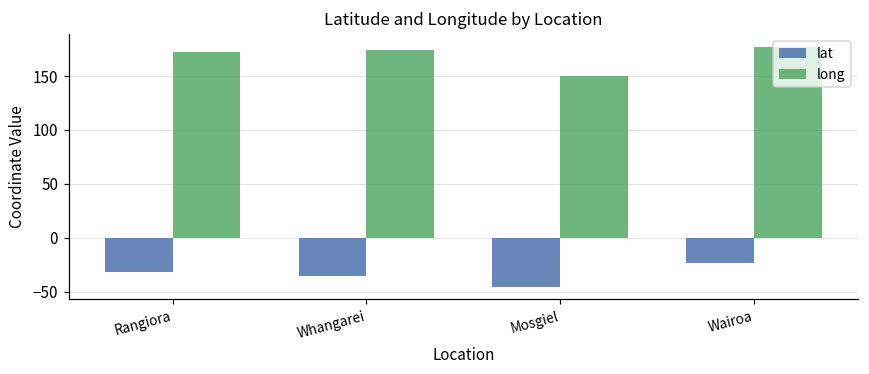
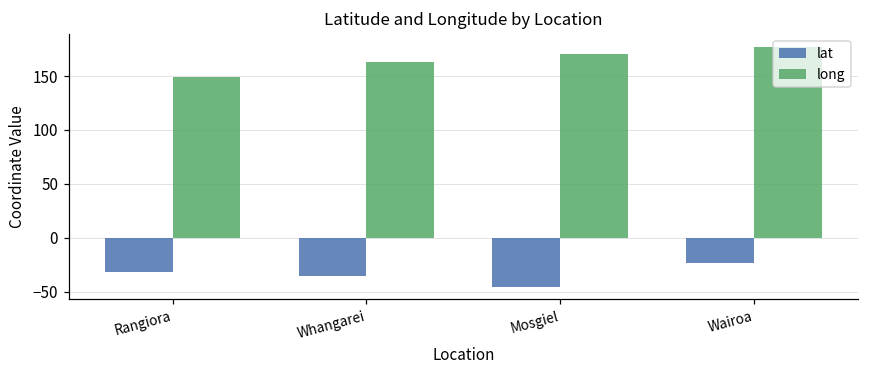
  {
    "lat": {
      "Rangiora": -30,
      "Whangarei": -40,
      "Mosgiel": -50,
      "Wairoa": -20
    },
    "long": {
-     "Rangiora": 170,
-     "Whangarei": 170,
-     "Mosgiel": 150
+     "Rangiora": 150,
+     "Whangarei": 160,
+     "Mosgiel": 170
    }
  }
